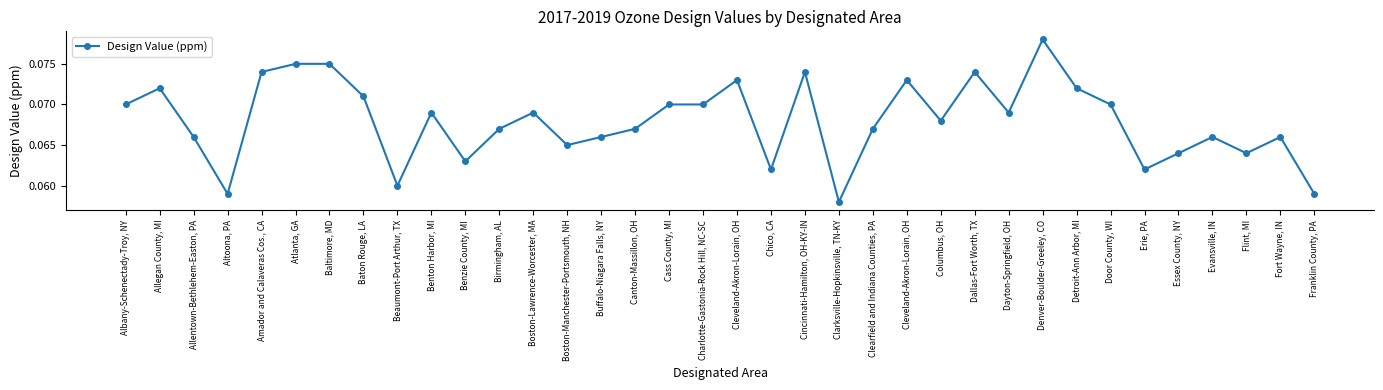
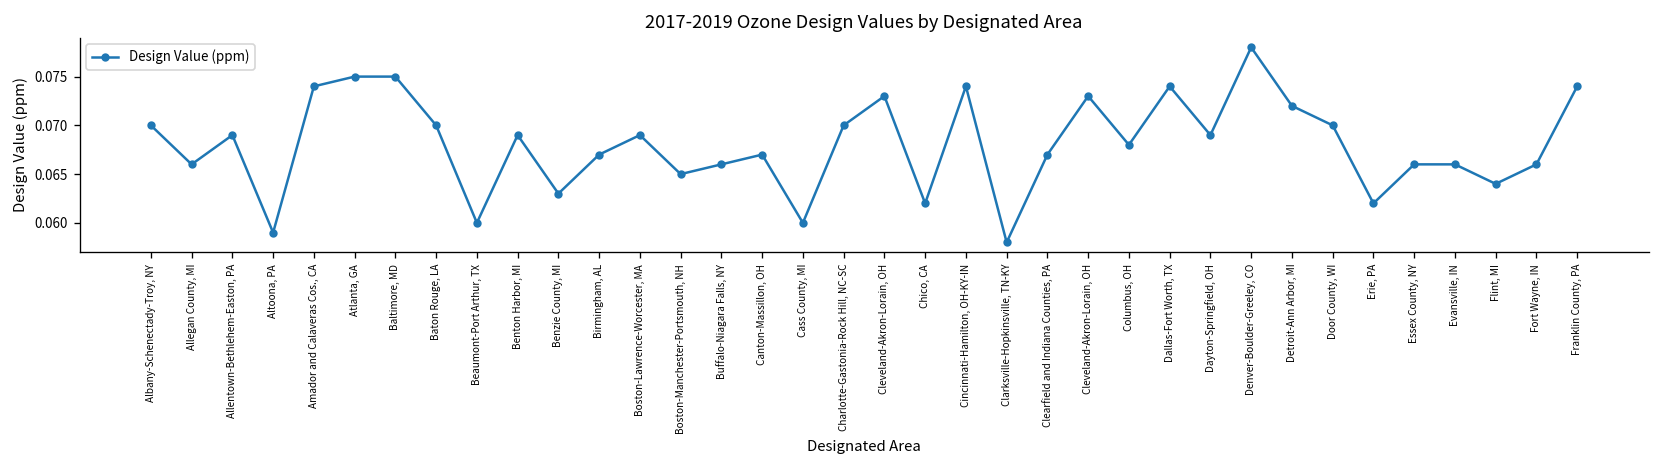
  {
    "Albany-Schenectady-Troy, NY": 0.070,
-   "Allegan County, MI": 0.072,
-   "Allentown-Bethlehem-Easton, PA": 0.066,
+   "Allegan County, MI": 0.066,
+   "Allentown-Bethlehem-Easton, PA": 0.069,
    "Altoona, PA": 0.059,
    "Amador and Calaveras Cos., CA": 0.074,
    "Atlanta, GA": 0.075,
    "Baltimore, MD": 0.075,
-   "Baton Rouge, LA": 0.071,
+   "Baton Rouge, LA": 0.070,
    "Beaumont-Port Arthur, TX": 0.060,
    "Benton Harbor, MI": 0.069,
    "Benzie County, MI": 0.063,
    "Birmingham, AL": 0.067,
    "Boston-Lawrence-Worcester, MA": 0.069,
    "Boston-Manchester-Portsmouth, NH": 0.065,
    "Buffalo-Niagara Falls, NY": 0.066,
    "Canton-Massillon, OH": 0.067,
-   "Cass County, MI": 0.07,
+   "Cass County, MI": 0.06,
    "Charlotte-Gastonia-Rock Hill, NC-SC": 0.070,
    "Chico, CA": 0.062,
    "Cincinnati-Hamilton, OH-KY-IN": 0.074,
    "Clarksville-Hopkinsville, TN-KY": 0.058,
    "Clearfield and Indiana Counties, PA": 0.067,
    "Columbus, OH": 0.068,
    "Dallas-Fort Worth, TX": 0.074,
    "Dayton-Springfield, OH": 0.069,
    "Denver-Boulder-Greeley, CO": 0.078,
    "Detroit-Ann Arbor, MI": 0.072,
    "Door County, WI": 0.070,
    "Erie, PA": 0.062,
-   "Essex County, NY": 0.064,
+   "Essex County, NY": 0.066,
    "Evansville, IN": 0.066,
    "Flint, MI": 0.064,
    "Fort Wayne, IN": 0.066,
-   "Franklin County, PA": 0.059
+   "Franklin County, PA": 0.074
  }
